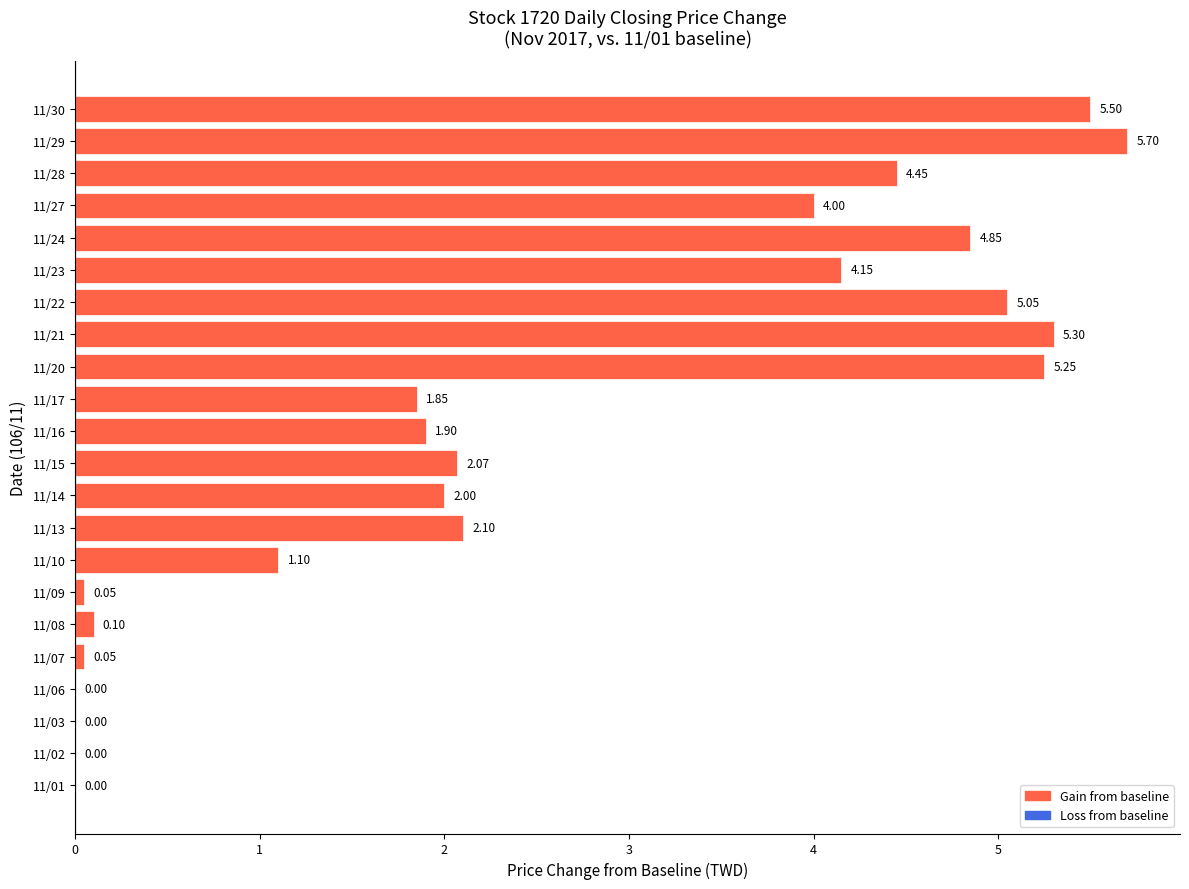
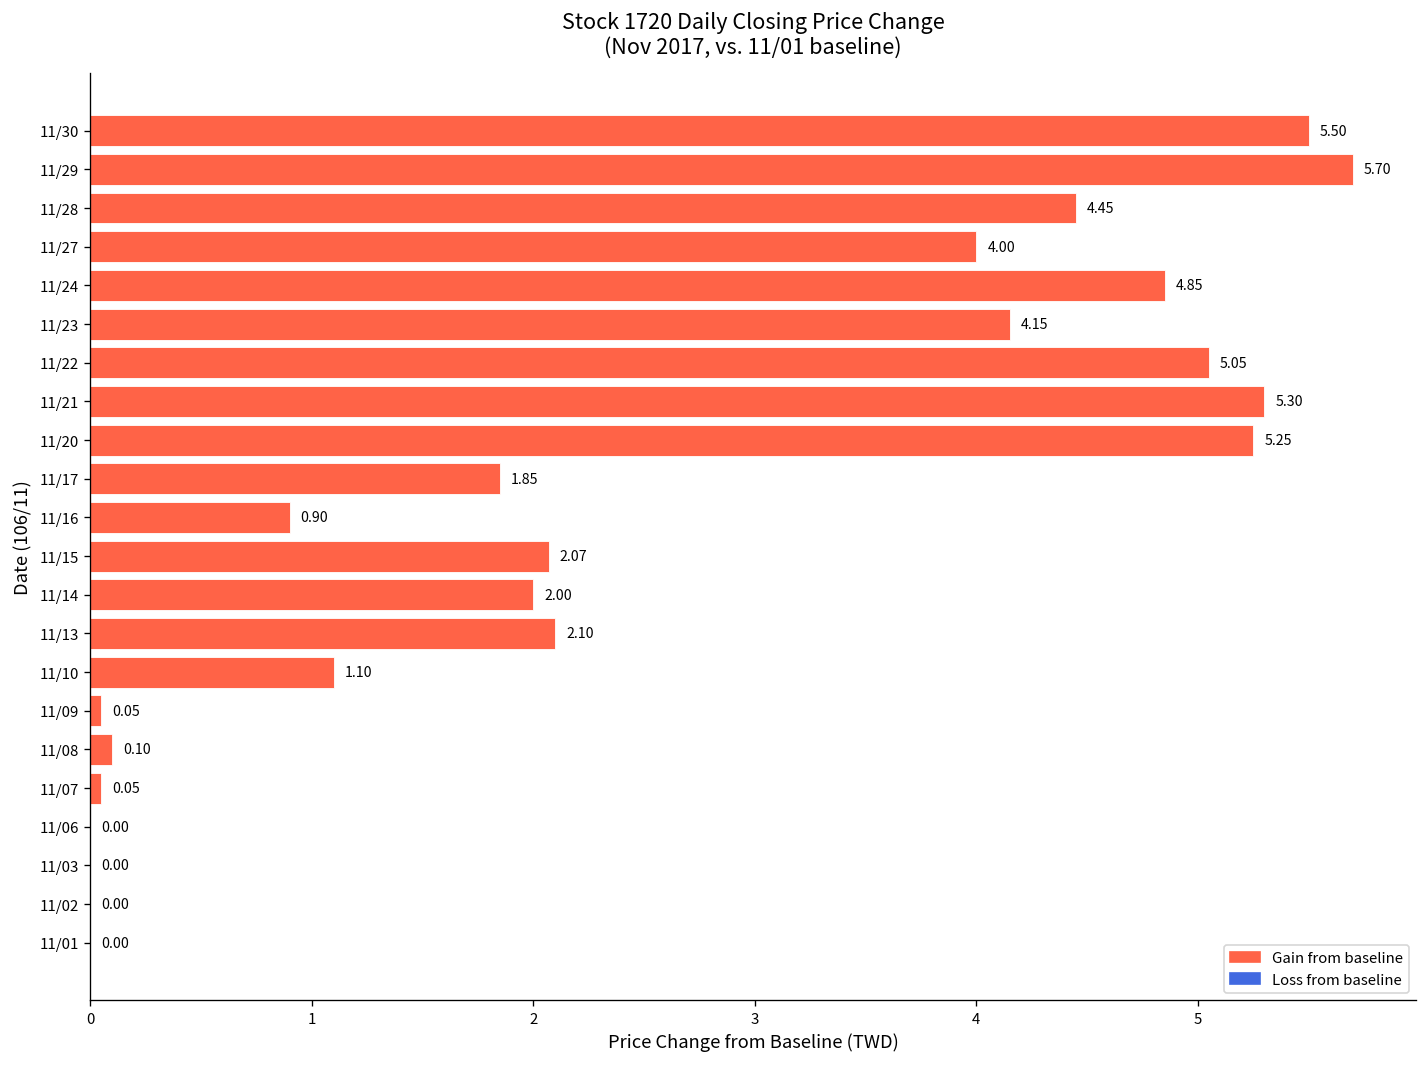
  {
    "11/30": 5.50,
    "11/29": 5.70,
    "11/28": 4.45,
    "11/27": 4.00,
    "11/24": 4.85,
    "11/23": 4.15,
    "11/22": 5.05,
    "11/21": 5.30,
    "11/20": 5.25,
    "11/17": 1.85,
-   "11/16": 1.90,
+   "11/16": 0.90,
    "11/15": 2.07,
    "11/14": 2.00,
    "11/13": 2.10,
    "11/10": 1.10,
    "11/09": 0.05,
    "11/08": 0.10,
    "11/07": 0.05,
    "11/06": 0.00,
    "11/03": 0.00,
    "11/02": 0.00,
    "11/01": 0.00
  }
